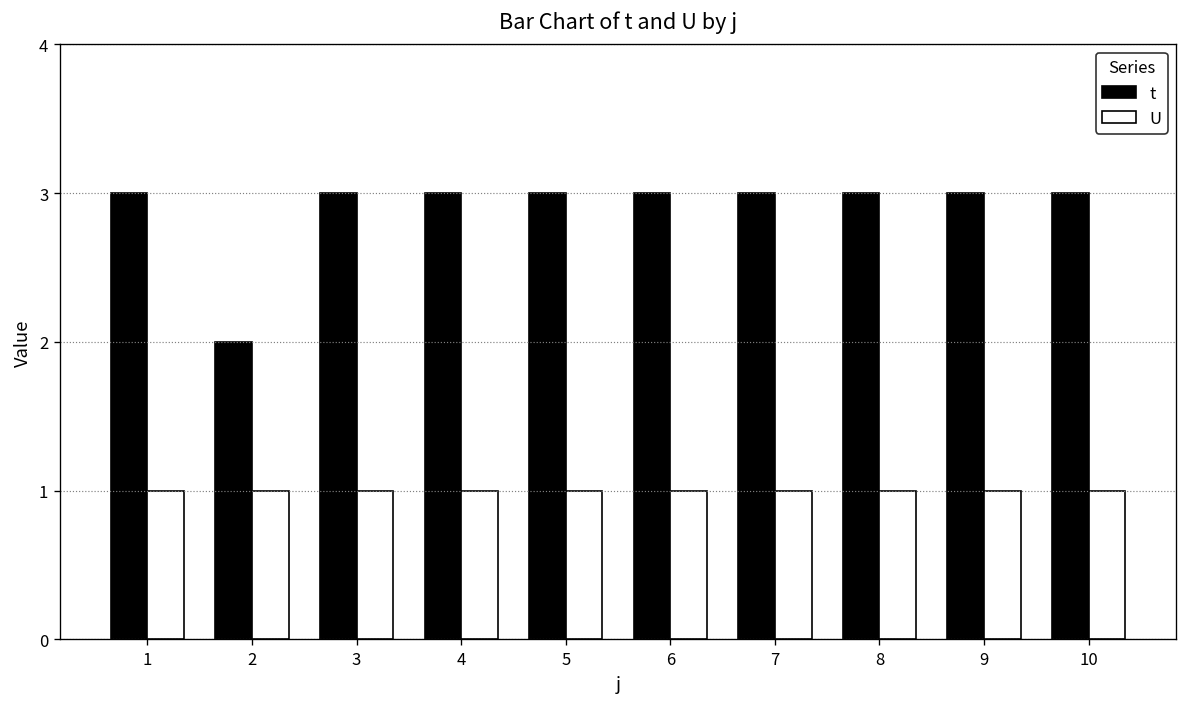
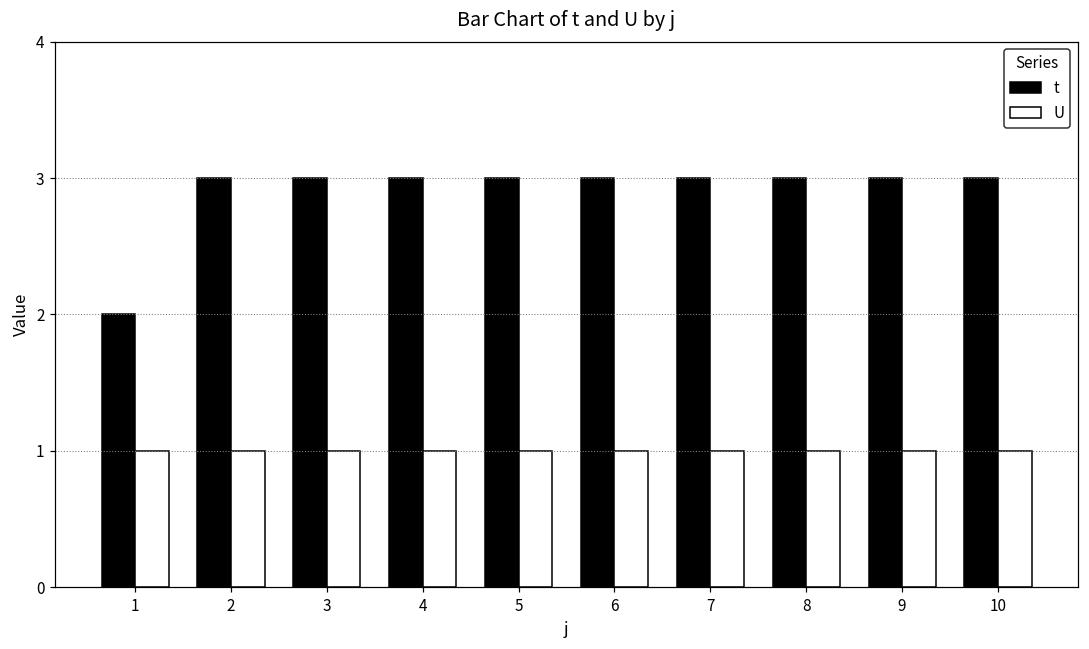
  {
    "t": {
-     "1": 3,
-     "2": 2,
+     "1": 2,
+     "2": 3,
      "3": 3,
      "4": 3,
      "5": 3,
      "6": 3,
      "7": 3,
      "8": 3,
      "9": 3,
      "10": 3
    },
    "U": {
      "1": 1,
      "2": 1,
      "3": 1,
      "4": 1,
      "5": 1,
      "6": 1,
      "7": 1,
      "8": 1,
      "9": 1,
      "10": 1
    }
  }
